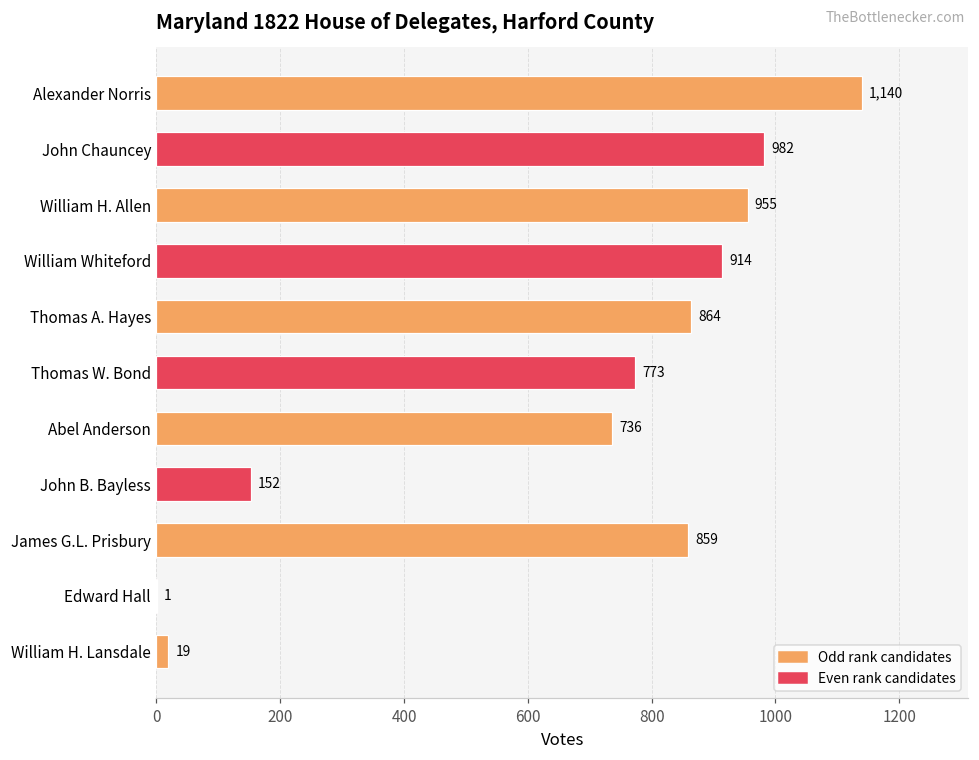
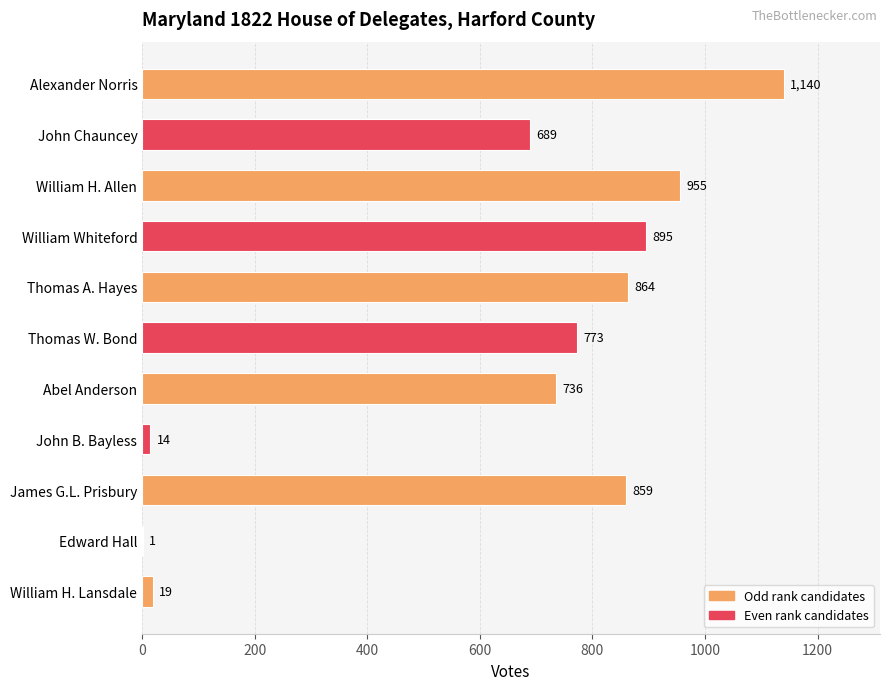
  {
    "Alexander Norris": "1,140",
-   "John Chauncey": "982",
+   "John Chauncey": "689",
    "William H. Allen": "955",
-   "William Whiteford": "914",
+   "William Whiteford": "895",
    "Thomas A. Hayes": "864",
    "Thomas W. Bond": "773",
    "Abel Anderson": "736",
-   "John B. Bayless": "152",
+   "John B. Bayless": "14",
    "James G.L. Prisbury": "859",
    "Edward Hall": "1",
    "William H. Lansdale": "19"
  }
